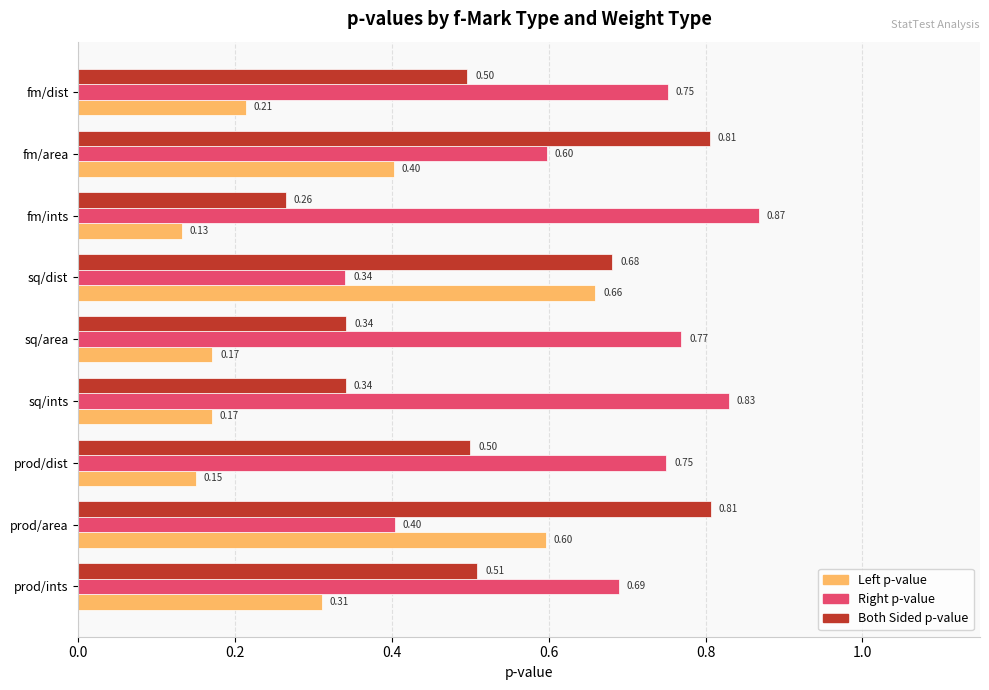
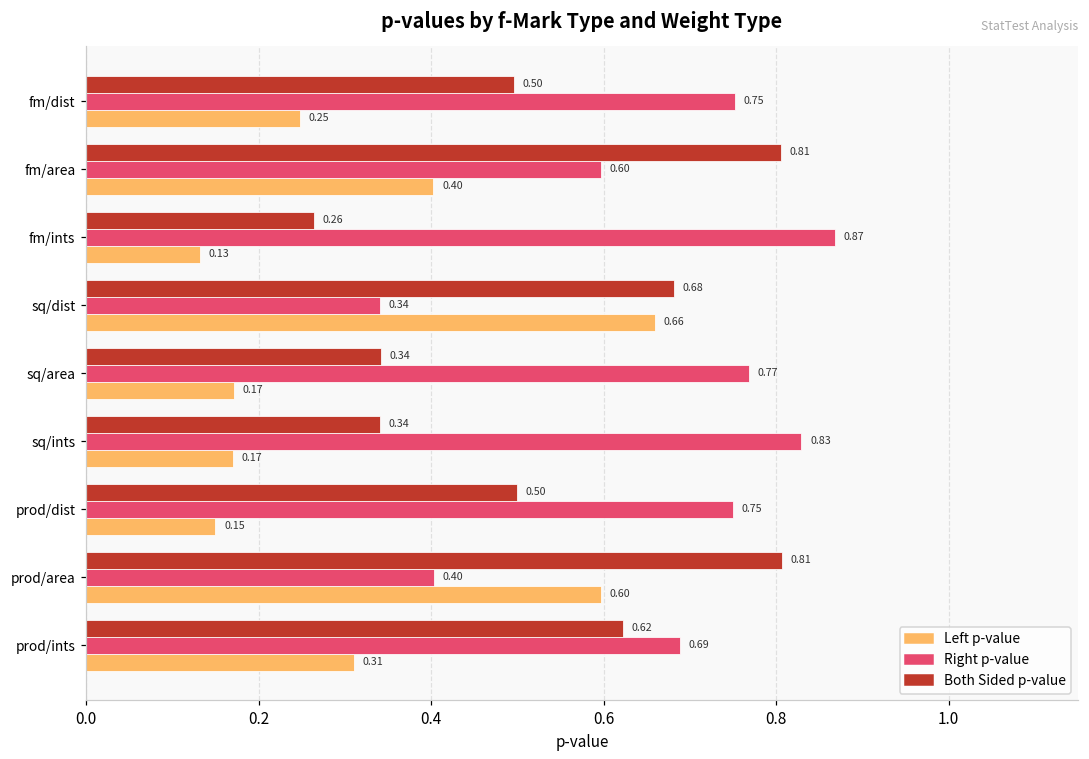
  {
    "Left p-value": {
-     "fm/dist": 0.21,
+     "fm/dist": 0.25,
      "fm/area": 0.40,
      "fm/ints": 0.13,
      "sq/dist": 0.66,
      "sq/area": 0.17,
      "sq/ints": 0.17,
      "prod/dist": 0.15,
      "prod/area": 0.60,
      "prod/ints": 0.31
    },
    "Right p-value": {
      "fm/dist": 0.75,
      "fm/area": 0.60,
      "fm/ints": 0.87,
      "sq/dist": 0.34,
      "sq/area": 0.77,
      "sq/ints": 0.83,
      "prod/dist": 0.75,
      "prod/area": 0.40,
      "prod/ints": 0.69
    },
    "Both Sided p-value": {
      "fm/dist": 0.50,
      "fm/area": 0.81,
      "fm/ints": 0.26,
      "sq/dist": 0.68,
      "sq/area": 0.34,
      "sq/ints": 0.34,
      "prod/dist": 0.50,
      "prod/area": 0.81,
-     "prod/ints": 0.51
+     "prod/ints": 0.62
    }
  }
